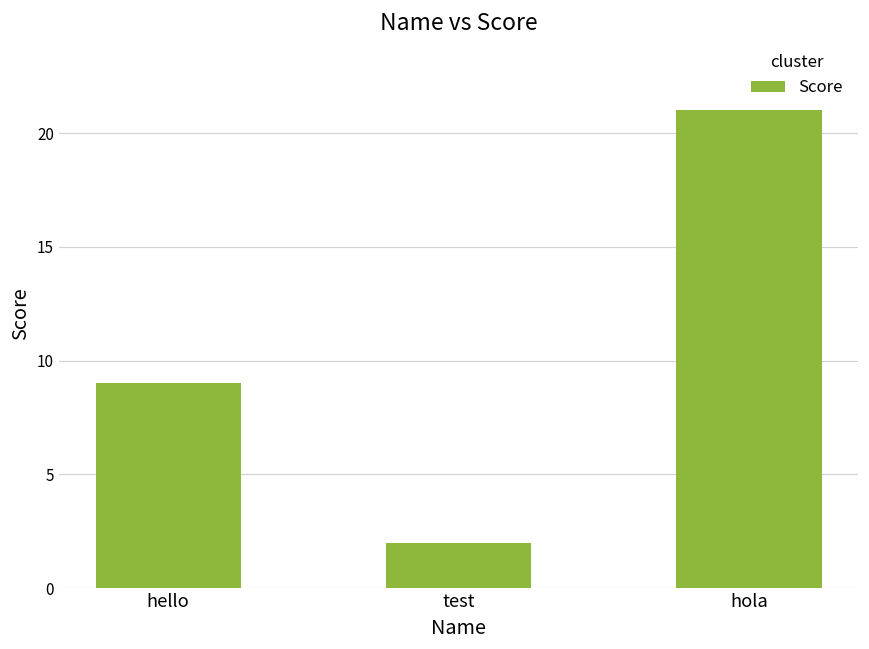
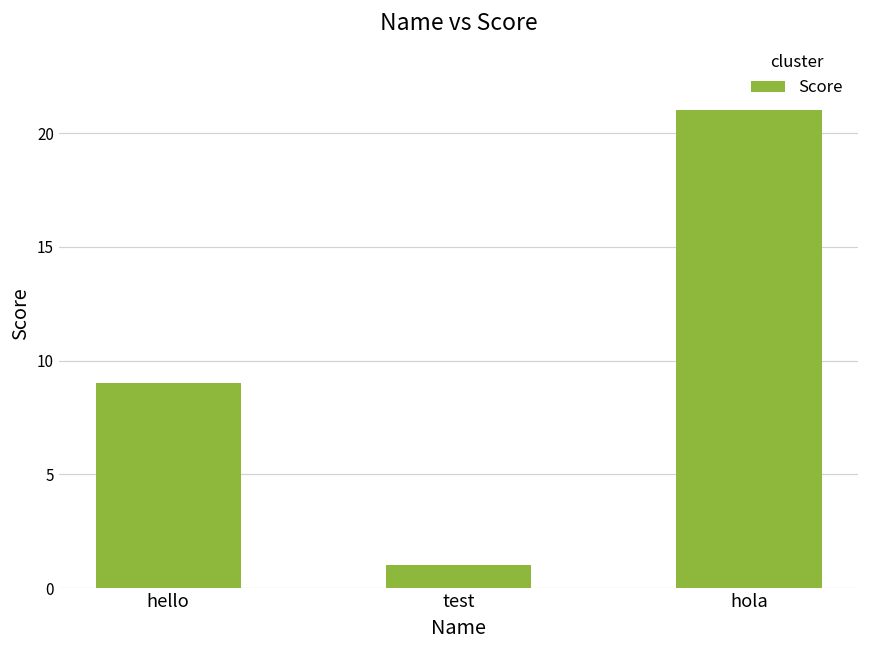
  {
    "hello": 9,
-   "test": 2,
+   "test": 1,
    "hola": 21
  }
